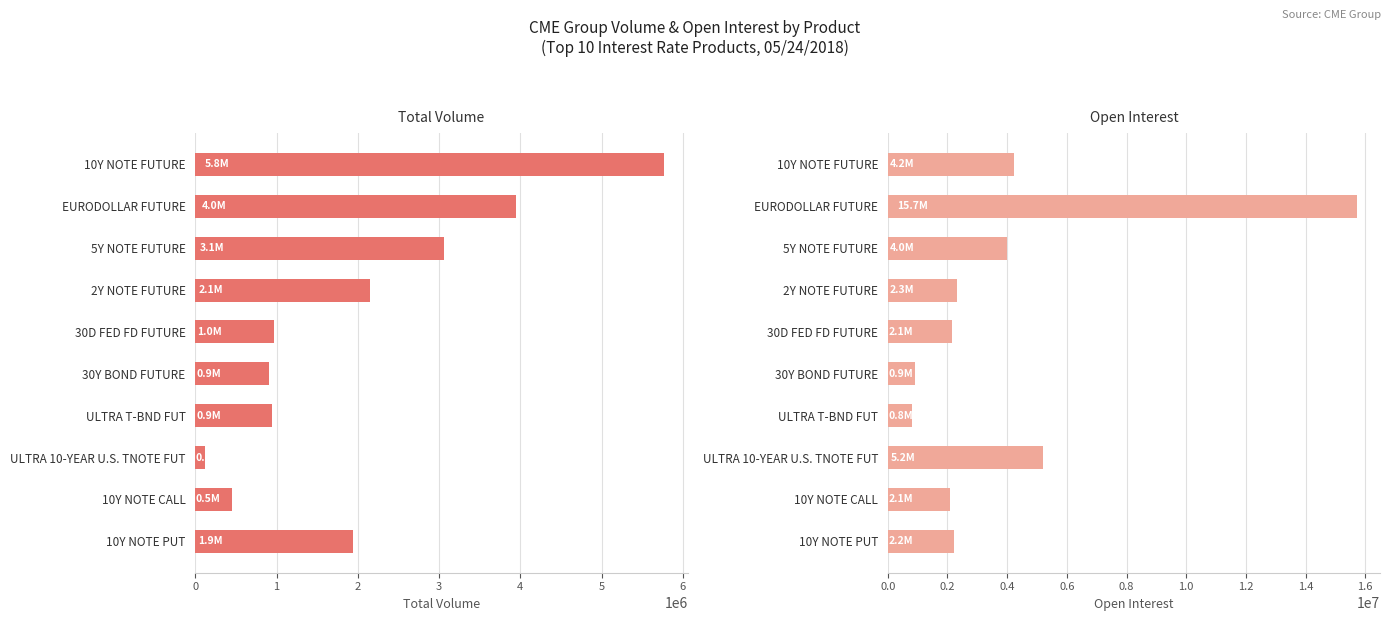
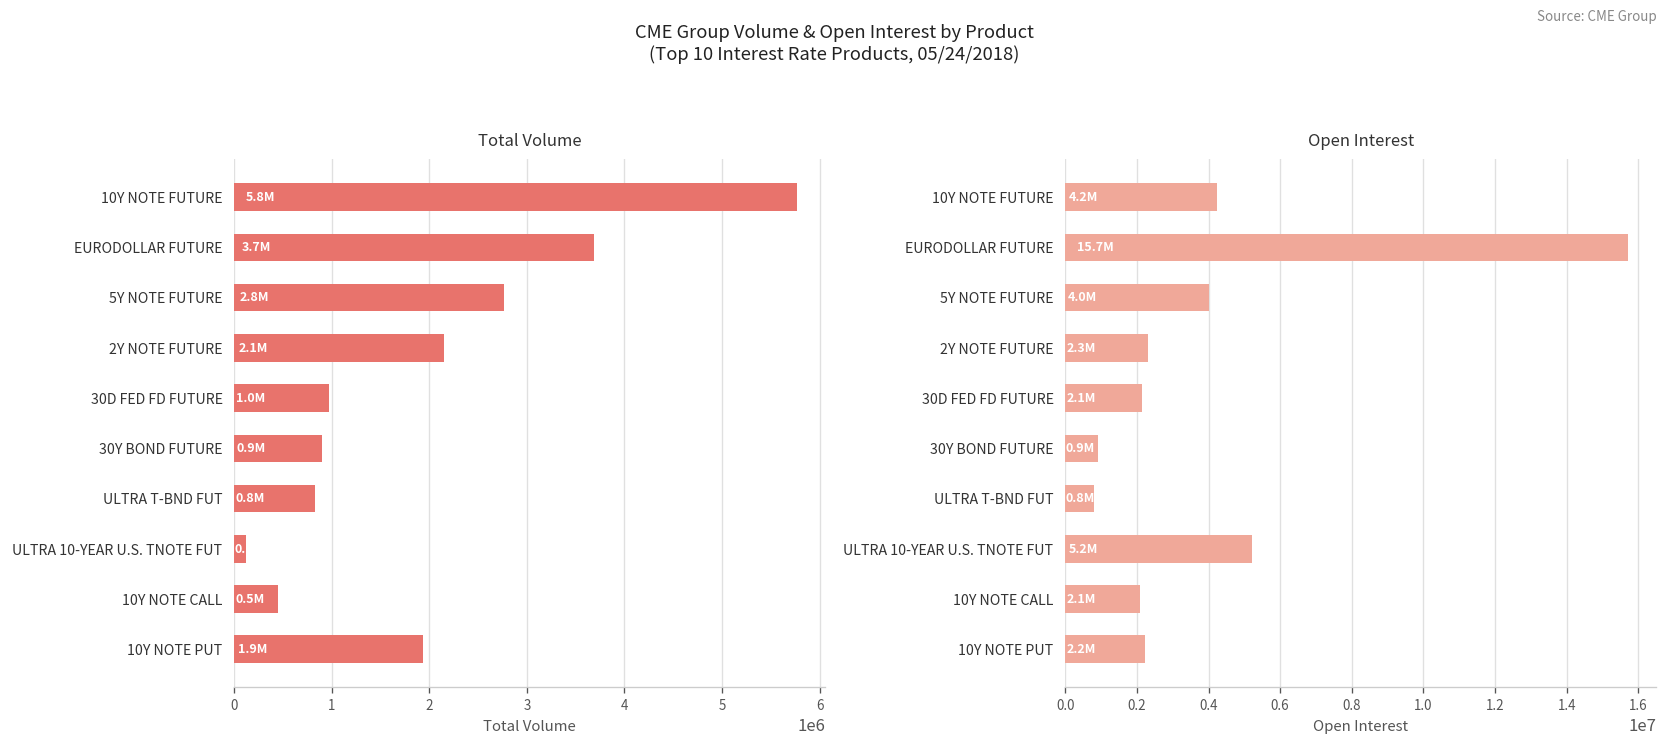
  {
    "Total Volume": {
      "10Y NOTE FUTURE": "5.8M",
-     "EURODOLLAR FUTURE": "4.0M",
-     "5Y NOTE FUTURE": "3.1M",
+     "EURODOLLAR FUTURE": "3.7M",
+     "5Y NOTE FUTURE": "2.8M",
      "2Y NOTE FUTURE": "2.1M",
      "30D FED FD FUTURE": "1.0M",
      "30Y BOND FUTURE": "0.9M",
-     "ULTRA T-BND FUT": "0.9M",
+     "ULTRA T-BND FUT": "0.8M",
      "10Y NOTE CALL": "0.5M",
      "10Y NOTE PUT": "1.9M"
    },
    "Open Interest": {
      "10Y NOTE FUTURE": "4.2M",
      "EURODOLLAR FUTURE": "15.7M",
      "5Y NOTE FUTURE": "4.0M",
      "2Y NOTE FUTURE": "2.3M",
      "30D FED FD FUTURE": "2.1M",
      "30Y BOND FUTURE": "0.9M",
      "ULTRA T-BND FUT": "0.8M",
      "ULTRA 10-YEAR U.S. TNOTE FUT": "5.2M",
      "10Y NOTE CALL": "2.1M",
      "10Y NOTE PUT": "2.2M"
    }
  }
